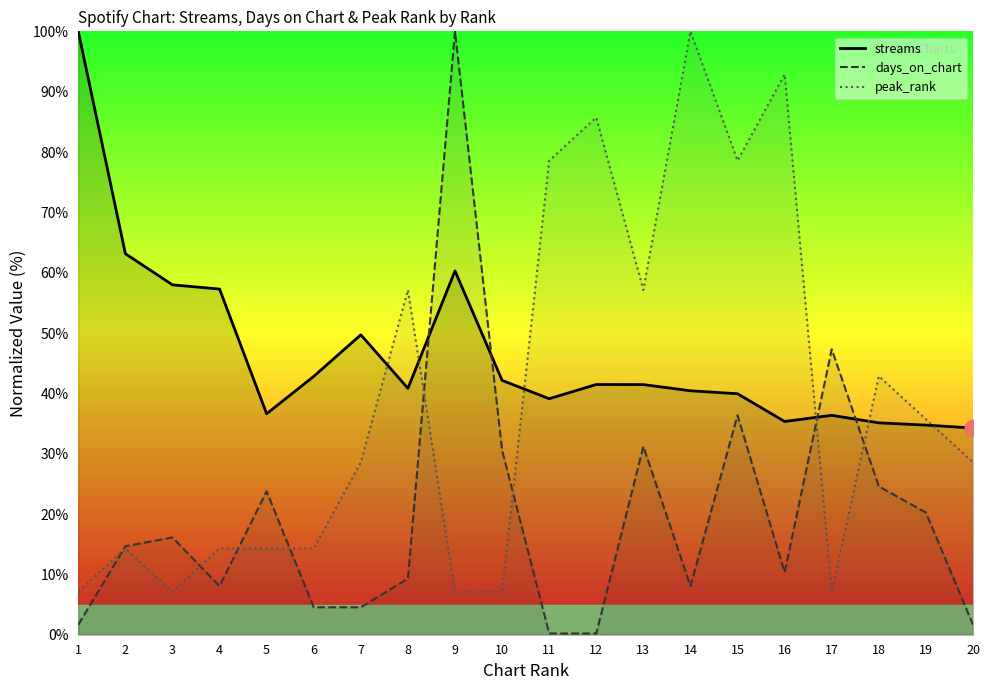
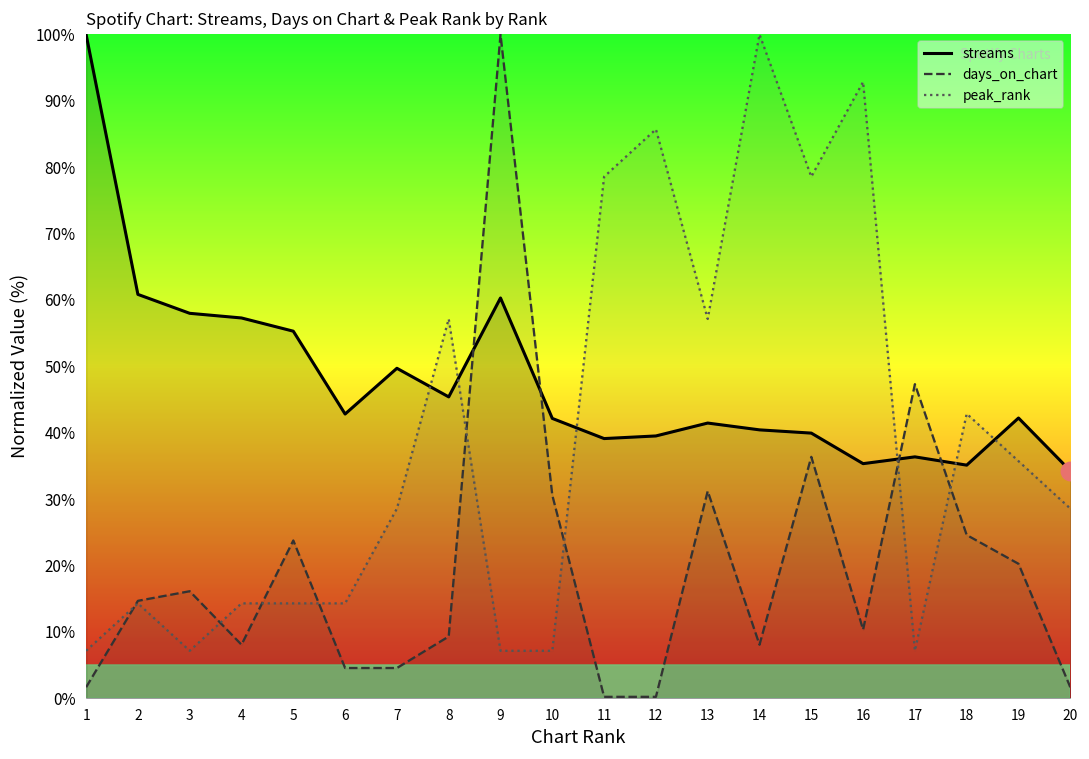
  {
    "streams": {
      "1": "100%",
-     "2": "63%",
+     "2": "61%",
      "3": "58%",
      "4": "57%",
-     "5": "37%",
+     "5": "55%",
      "6": "43%",
      "7": "50%",
-     "8": "41%",
+     "8": "45%",
      "9": "60%",
      "10": "42%",
      "11": "39%",
-     "12": "41%",
+     "12": "40%",
      "13": "41%",
      "14": "40%",
      "15": "40%",
      "16": "35%",
      "17": "36%",
      "18": "35%",
-     "19": "35%"
+     "19": "42%"
    }
  }
